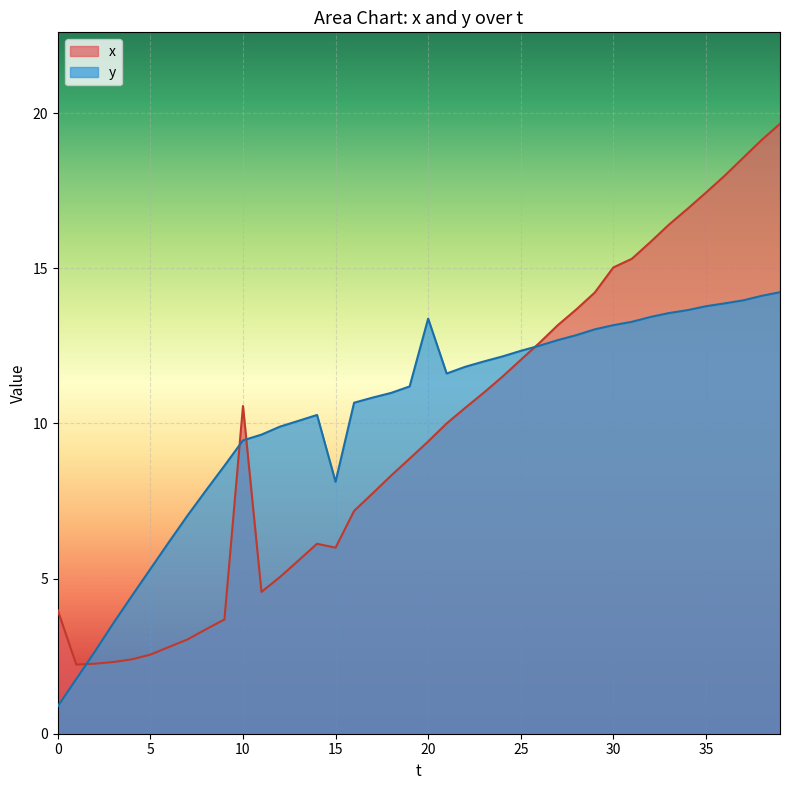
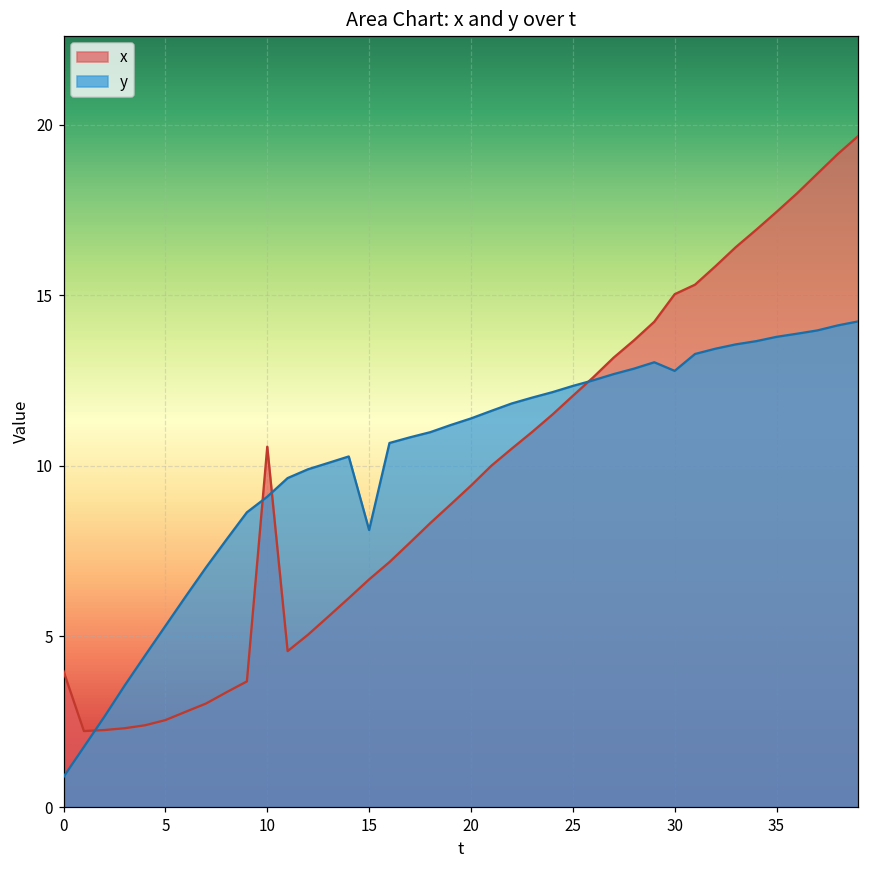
  {
    "x": {
      "0": 4.0,
      "5": 2.5,
      "10": 10.6,
-     "15": 6.0,
+     "15": 6.7,
      "20": 9.4,
      "25": 12.0,
      "30": 15.0,
      "35": 17.4
    },
    "y": {
      "0": 0.9,
      "5": 5.3,
-     "10": 9.5,
+     "10": 9.1,
      "15": 8.1,
-     "20": 13.4,
+     "20": 11.4,
      "25": 12.3,
-     "30": 13.2,
+     "30": 12.8,
      "35": 13.8
    }
  }
